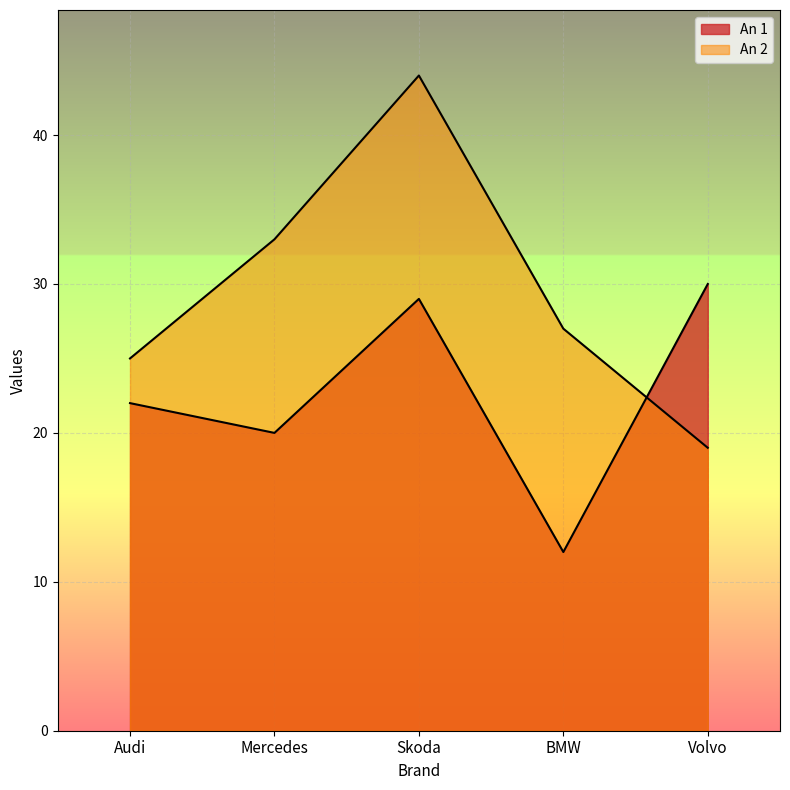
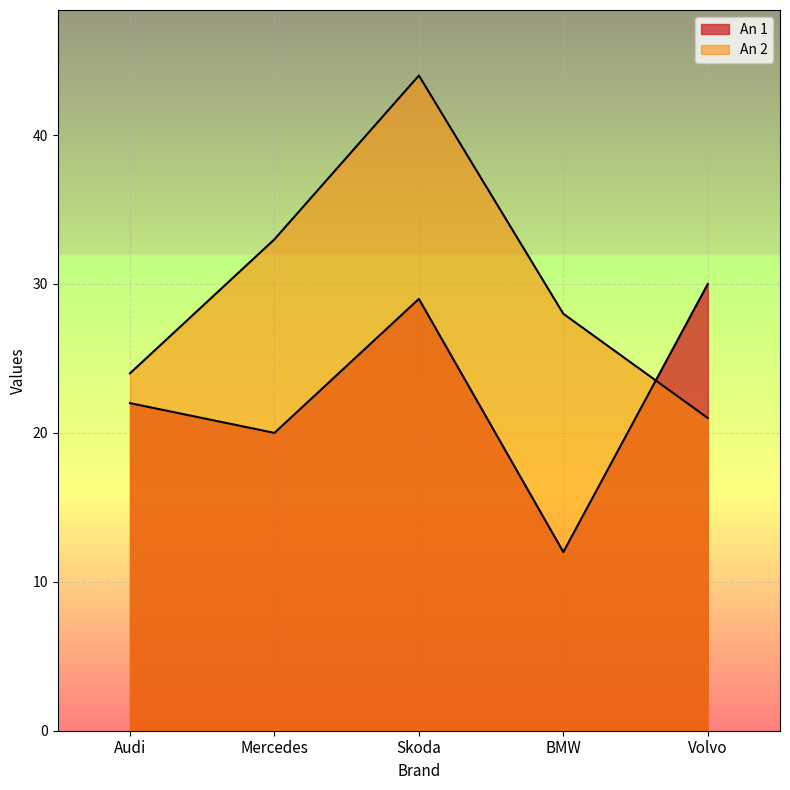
  {
    "An 1": {
      "Audi": 22,
      "Mercedes": 20,
      "Skoda": 29,
      "BMW": 12,
      "Volvo": 30
    },
    "An 2": {
-     "Audi": 25,
+     "Audi": 24,
      "Mercedes": 33,
      "Skoda": 44,
-     "BMW": 27,
-     "Volvo": 19
+     "BMW": 28,
+     "Volvo": 21
    }
  }
